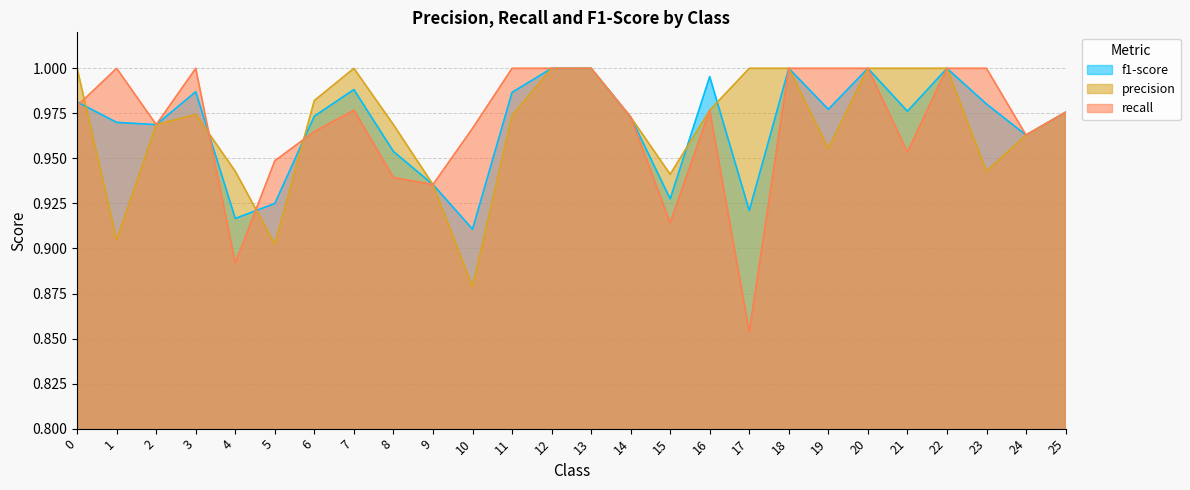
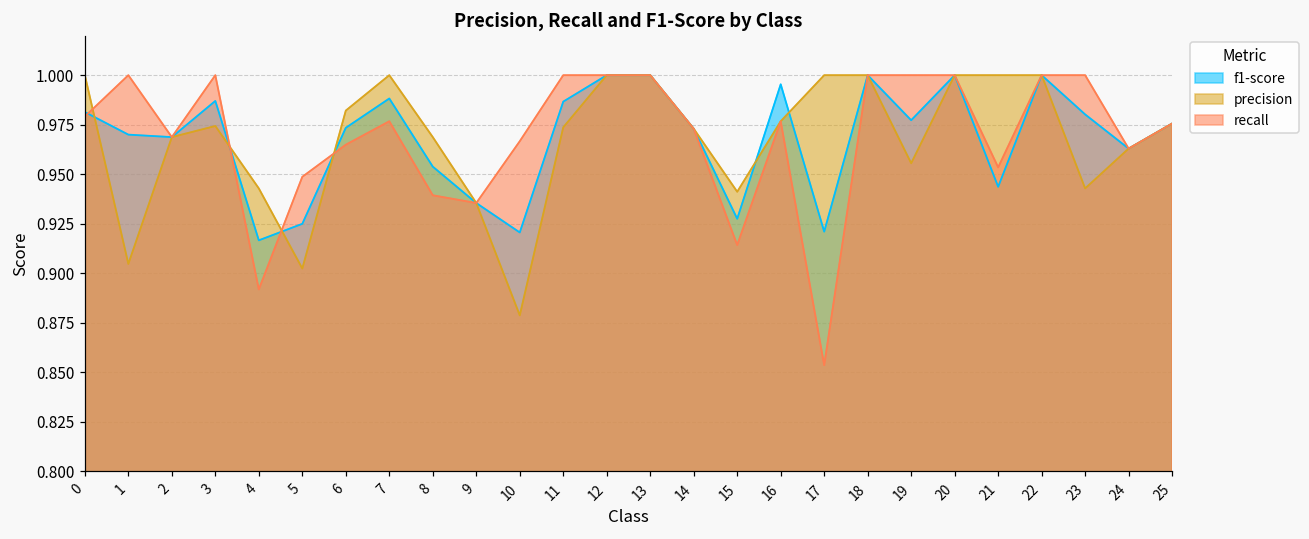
  {
    "f1-score": {
      "0": 0.981,
      "1": 0.970,
      "3": 0.987,
      "4": 0.917,
      "5": 0.925,
      "6": 0.973,
      "7": 0.988,
      "8": 0.954,
-     "10": 0.911,
+     "10": 0.921,
      "11": 0.987,
      "15": 0.928,
      "16": 0.995,
      "17": 0.921,
      "19": 0.977,
-     "21": 0.976,
+     "21": 0.944,
      "23": 0.980
    }
  }
